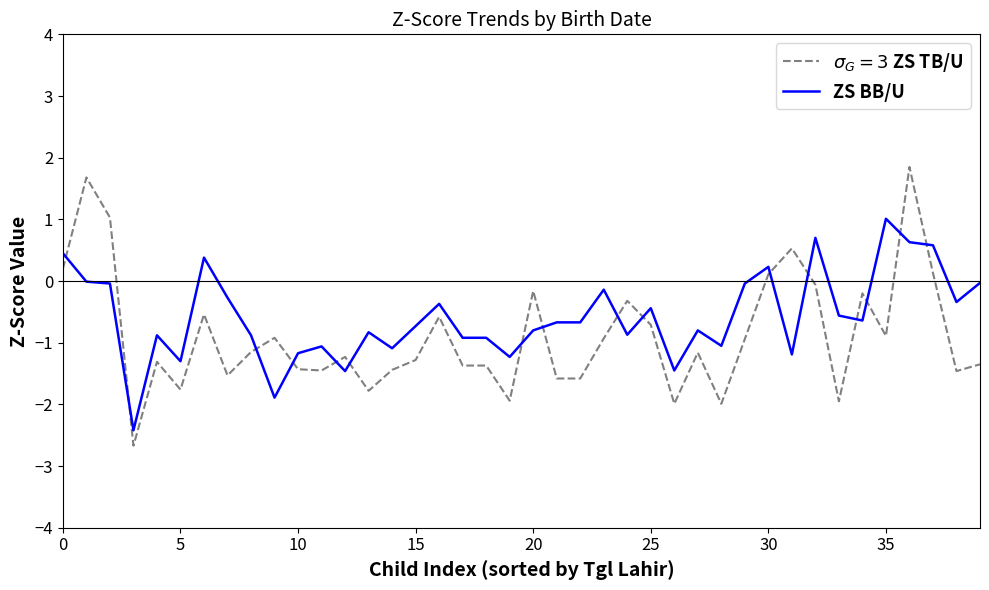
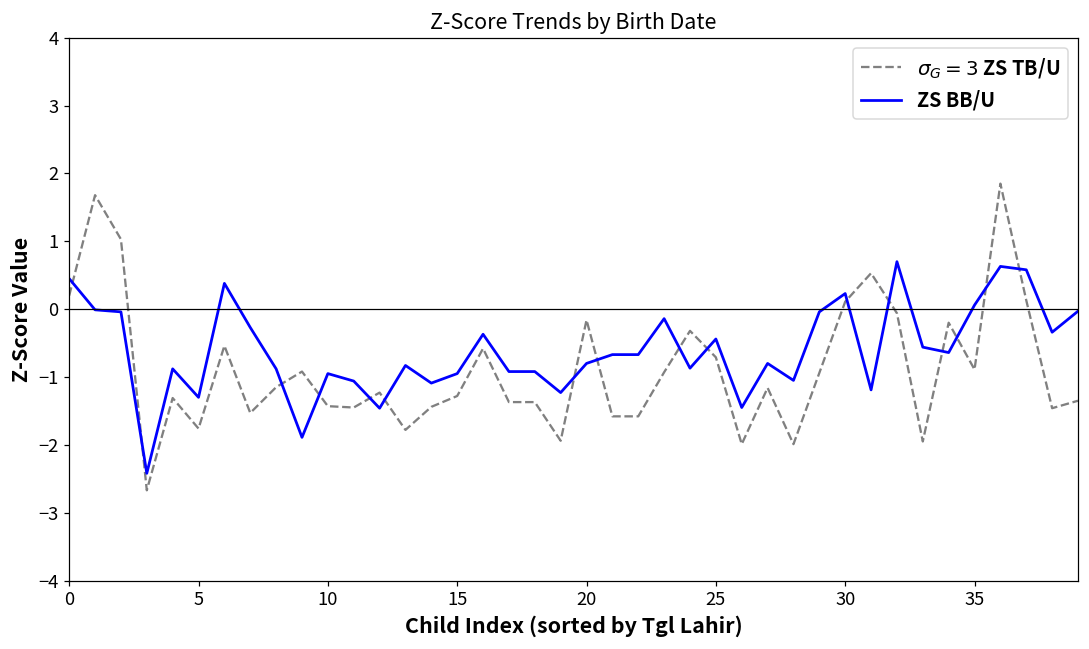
  {
    "ZS BB/U": {
      "0": 0.5,
      "5": -1.3,
-     "10": -1.2,
-     "15": -0.7,
+     "10": -1.0,
+     "15": -1.0,
      "20": -0.8,
      "25": -0.4,
      "30": 0.2,
-     "35": 1.0
+     "35": 0.1
    }
  }
